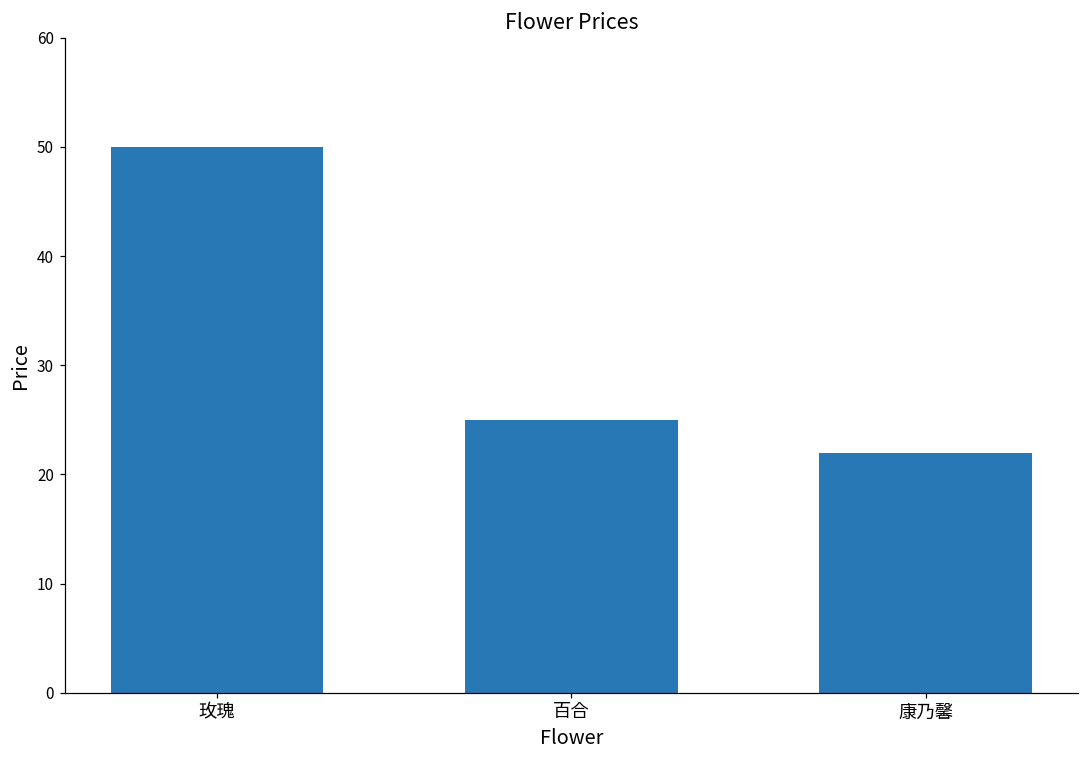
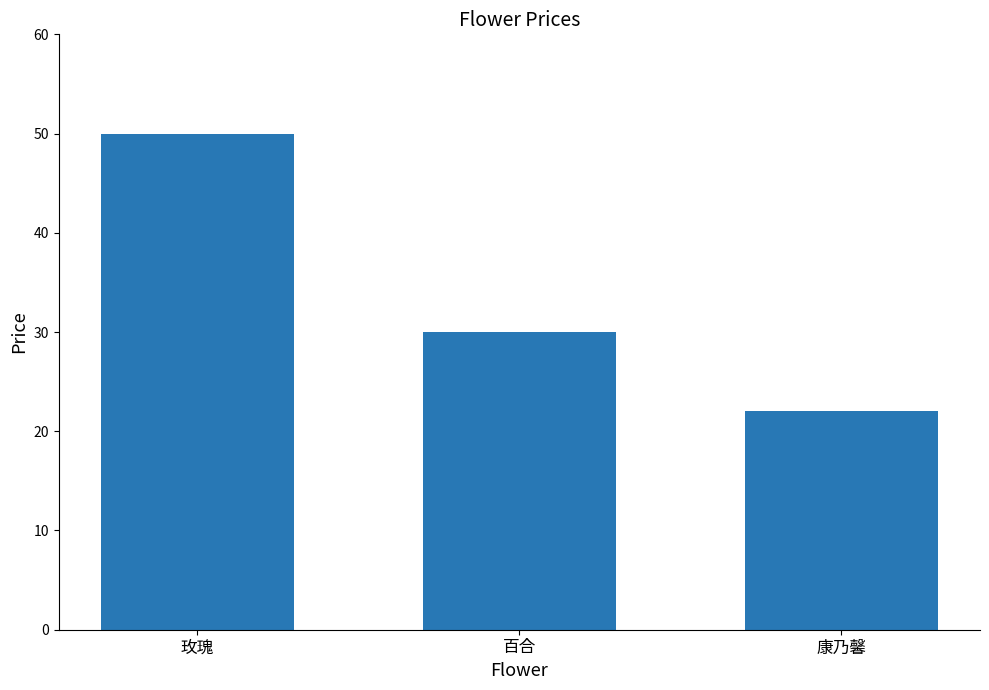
  {
    "玫瑰": 50,
-   "百合": 25,
+   "百合": 30,
    "康乃馨": 22
  }
